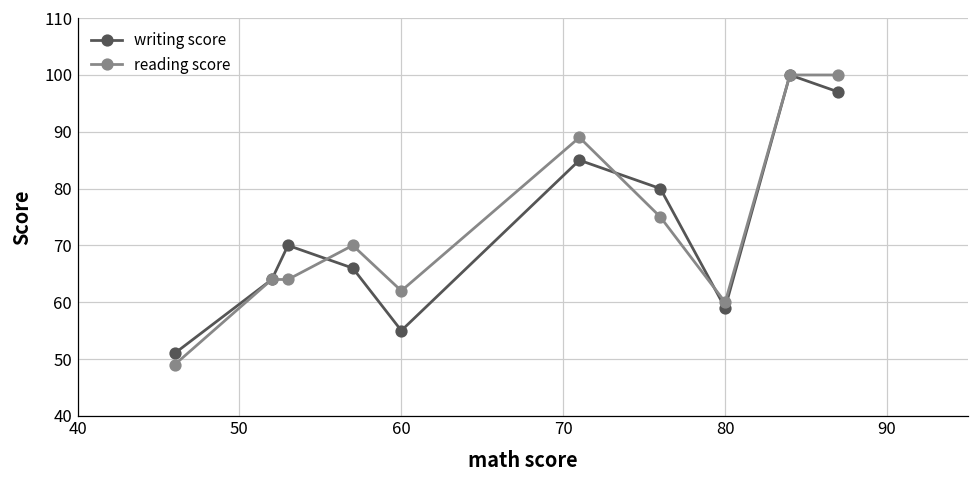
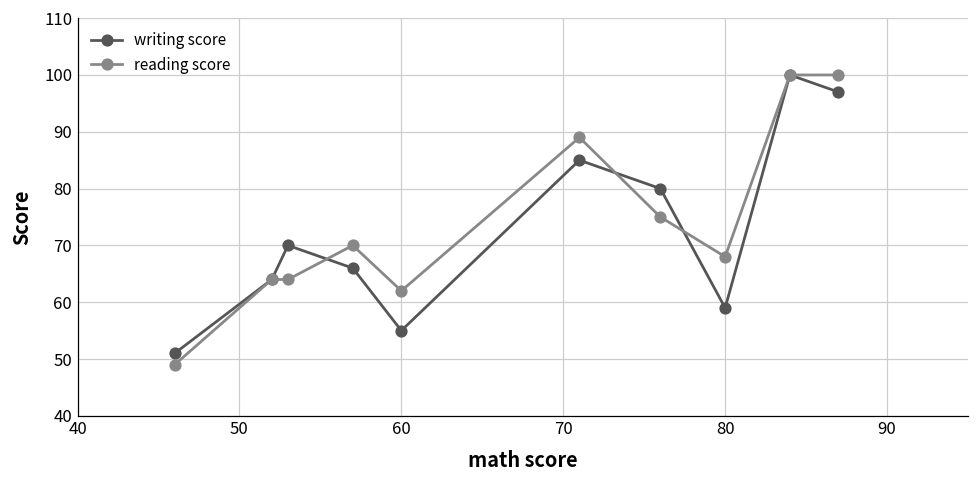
  {
    "writing score": {
      "60": 55,
      "80": 59
    },
    "reading score": {
      "60": 62,
-     "80": 60
+     "80": 68
    }
  }
